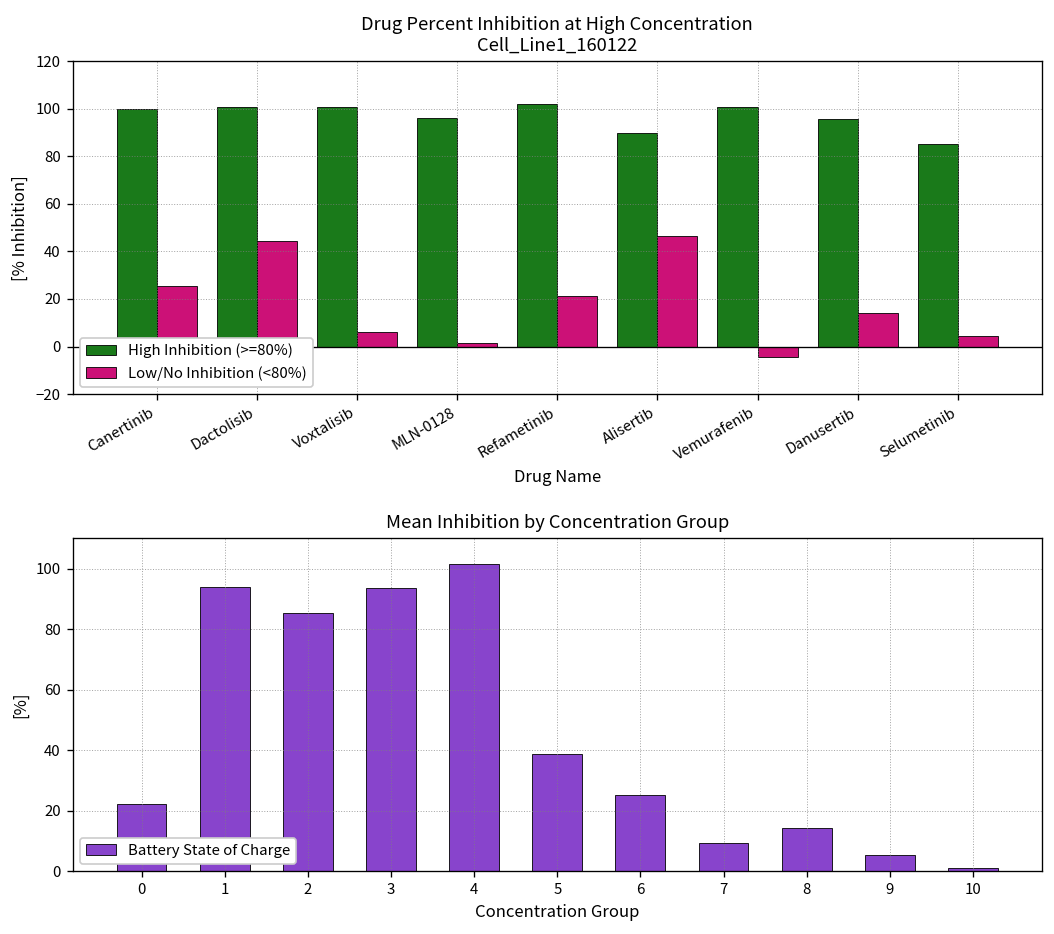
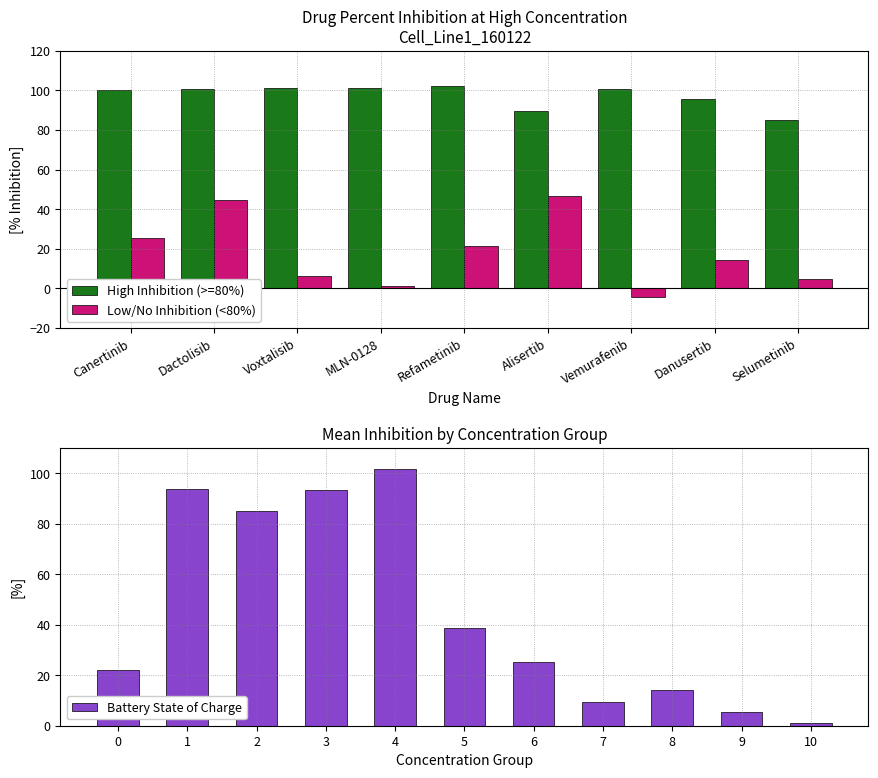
  {
    "Drug Percent Inhibition at High Concentration Cell_Line1_160122": {
      "High Inhibition (>=80%)": {
        "Canertinib": 100,
        "Dactolisib": 101,
        "Voxtalisib": 101,
-       "MLN-0128": 96,
+       "MLN-0128": 101,
        "Refametinib": 102,
        "Alisertib": 90,
        "Vemurafenib": 101,
        "Danusertib": 96,
        "Selumetinib": 85
      },
      "Low/No Inhibition (<80%)": {
        "Canertinib": 25,
        "Dactolisib": 45,
        "Voxtalisib": 6,
        "MLN-0128": 1,
        "Refametinib": 21,
        "Alisertib": 47,
        "Vemurafenib": -4,
        "Danusertib": 14,
        "Selumetinib": 5
      }
    },
    "Mean Inhibition by Concentration Group": {
      "0": 22,
      "1": 94,
      "2": 85,
      "3": 94,
      "4": 102,
      "5": 39,
      "6": 25,
      "7": 9,
      "8": 14,
      "9": 6,
      "10": 1
    }
  }
